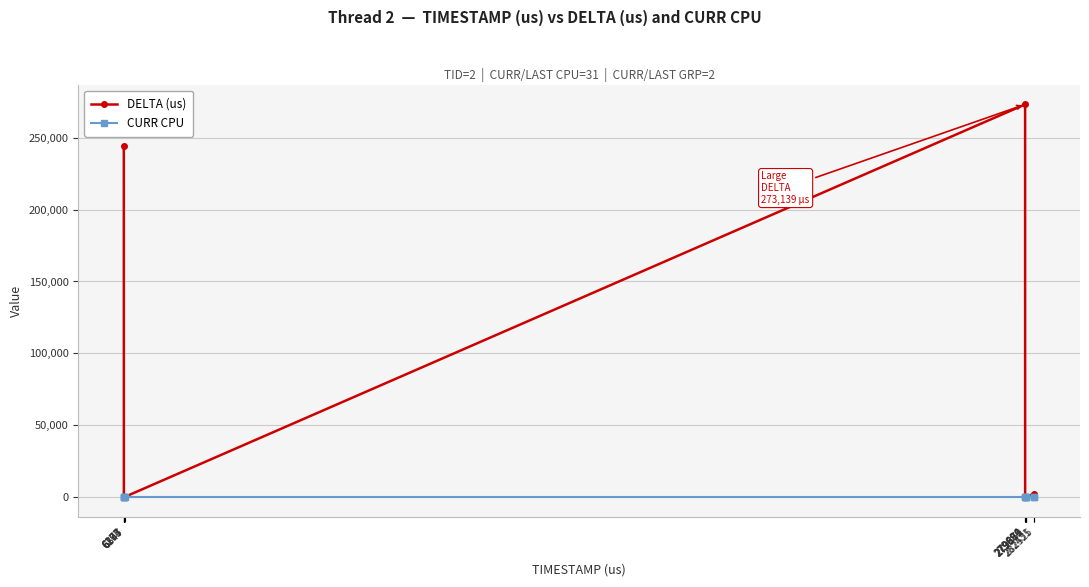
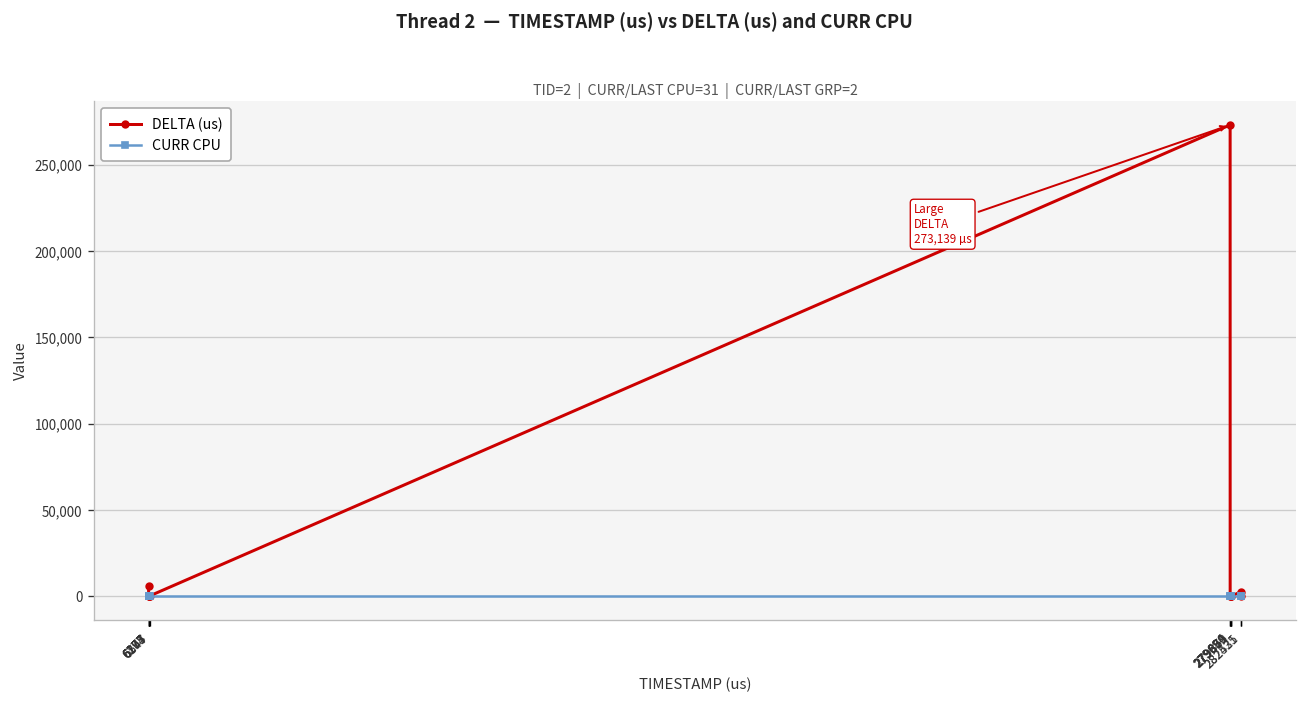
  {
    "DELTA (us)": {
-     "6177": "244,000",
+     "6177": "6,000",
      "282431": "3,000"
    }
  }
